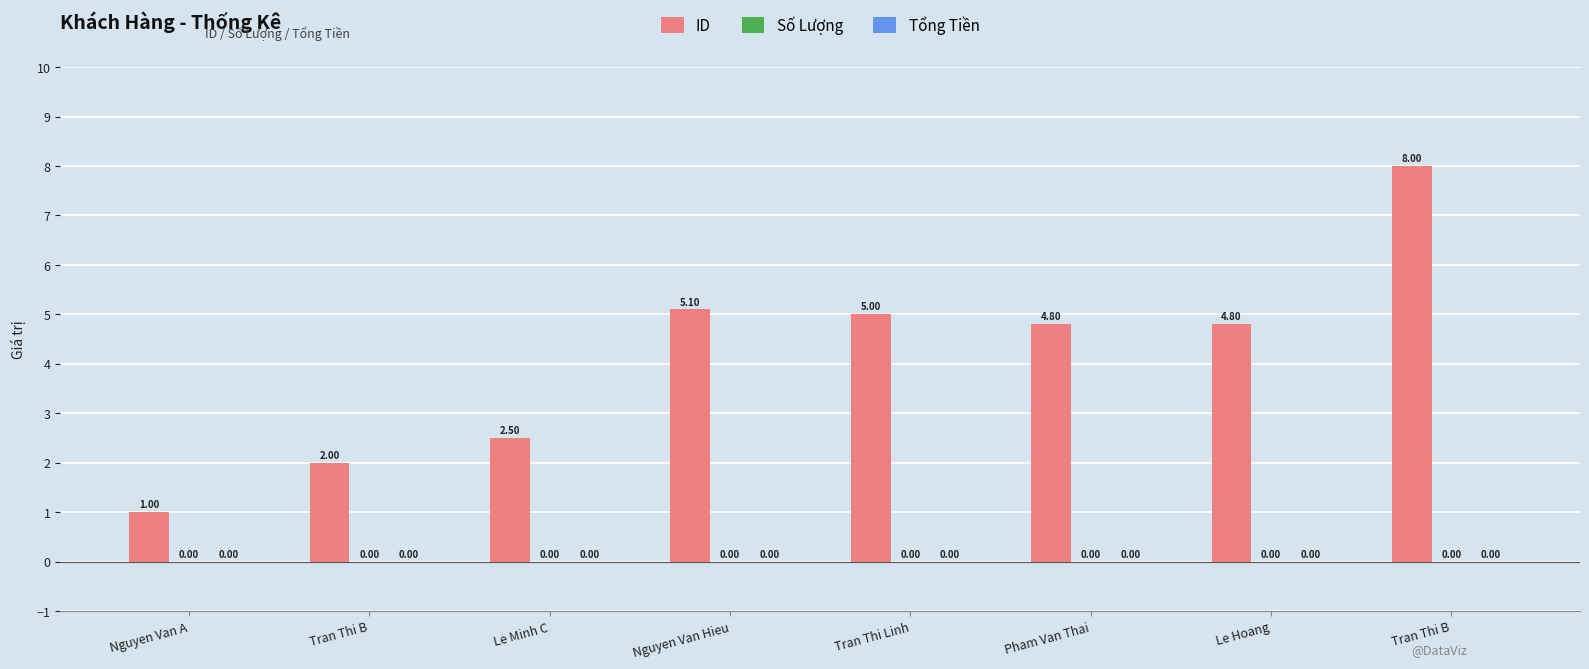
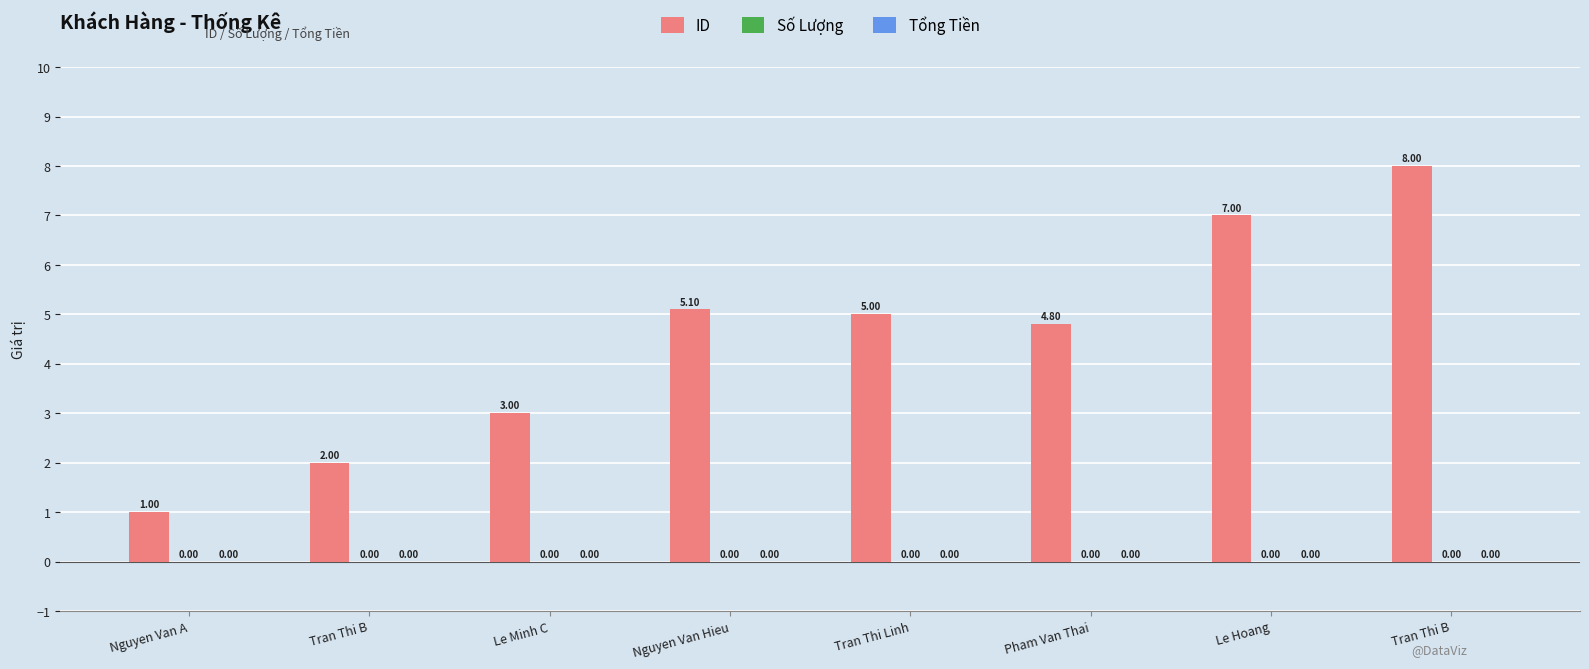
  {
    "ID": {
      "Nguyen Van A": 1.00,
-     "Le Minh C": 2.50,
+     "Le Minh C": 3.00,
      "Nguyen Van Hieu": 5.10,
      "Tran Thi Linh": 5.00,
      "Pham Van Thai": 4.80,
-     "Le Hoang": 4.80
+     "Le Hoang": 7.00
    },
    "Số Lượng": {
      "Nguyen Van A": 0.00,
      "Le Minh C": 0.00,
      "Nguyen Van Hieu": 0.00,
      "Tran Thi Linh": 0.00,
      "Pham Van Thai": 0.00,
      "Le Hoang": 0.00
    },
    "Tổng Tiền": {
      "Nguyen Van A": 0.00,
      "Le Minh C": 0.00,
      "Nguyen Van Hieu": 0.00,
      "Tran Thi Linh": 0.00,
      "Pham Van Thai": 0.00,
      "Le Hoang": 0.00
    }
  }
